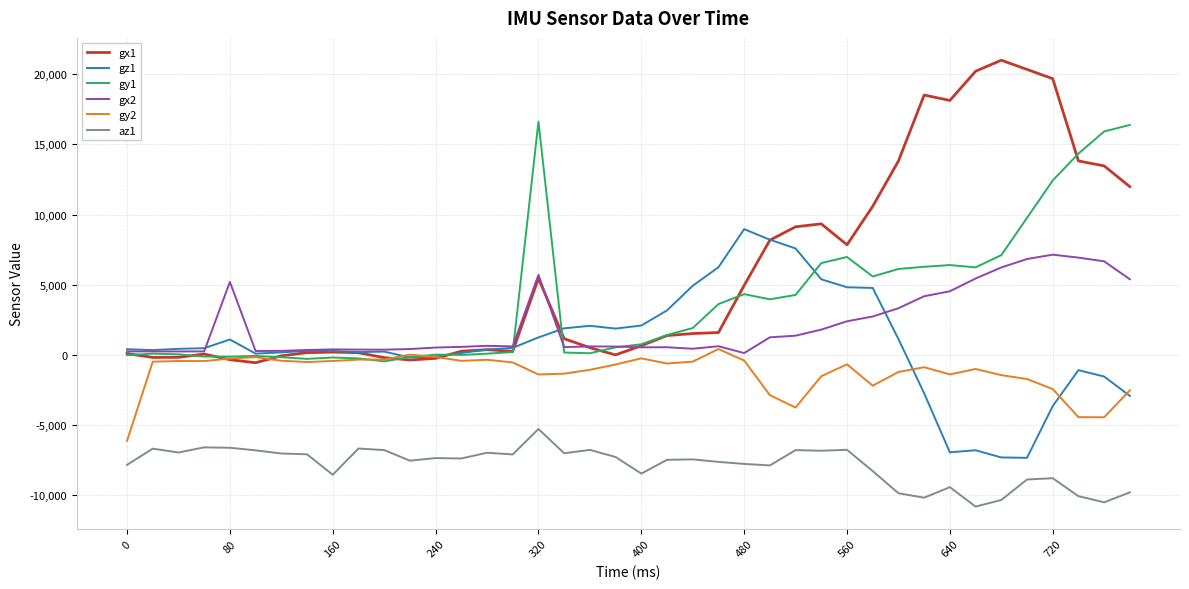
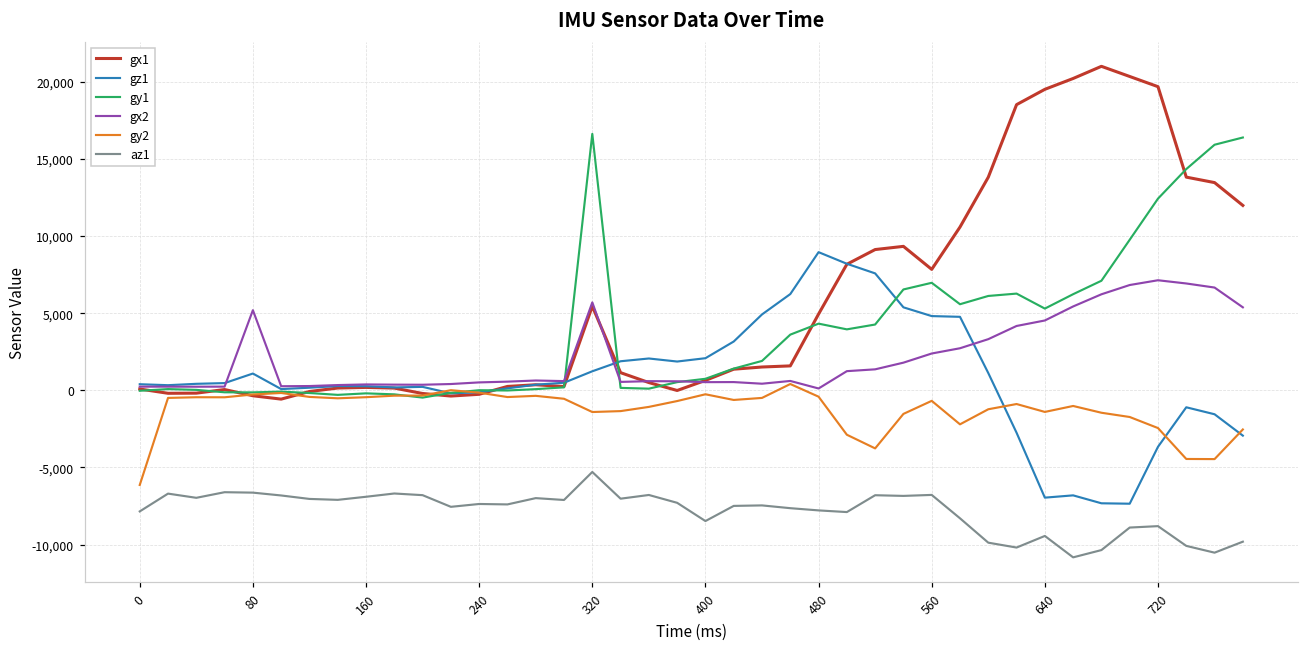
  {
    "gx1": {
      "320": "5,400",
      "480": "4,900",
      "560": "7,800",
-     "640": "18,100",
+     "640": "19,500",
      "720": "19,700"
    },
    "gz1": {
      "80": "1,100",
      "320": "1,200",
      "400": "2,100",
      "480": "9,000",
      "560": "4,800",
      "640": "-7,000",
      "720": "-3,700"
    },
    "gy1": {
      "160": "-200",
      "320": "16,600",
      "480": "4,300",
      "560": "7,000",
-     "640": "6,400",
+     "640": "5,300",
      "720": "12,400"
    },
    "gx2": {
      "80": "5,200",
      "240": "500",
      "320": "5,700",
      "480": "100",
      "560": "2,400",
      "640": "4,500",
      "720": "7,100"
    },
    "gy2": {
      "0": "-6,100",
      "160": "-400",
      "320": "-1,400",
      "400": "-300",
      "480": "-400",
      "560": "-700",
      "640": "-1,400",
      "720": "-2,400"
    },
    "az1": {
      "0": "-7,800",
      "80": "-6,600",
-     "160": "-8,600",
+     "160": "-6,900",
      "240": "-7,400",
      "320": "-5,300",
      "400": "-8,500",
      "480": "-7,800",
      "560": "-6,800",
      "640": "-9,400",
      "720": "-8,800"
    }
  }
